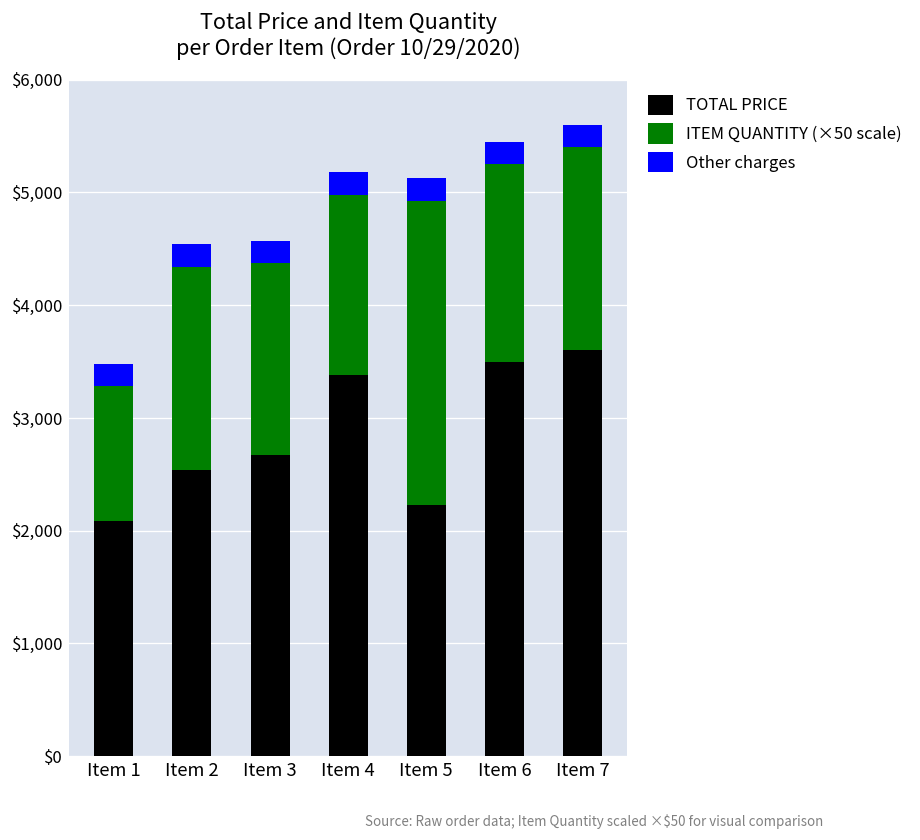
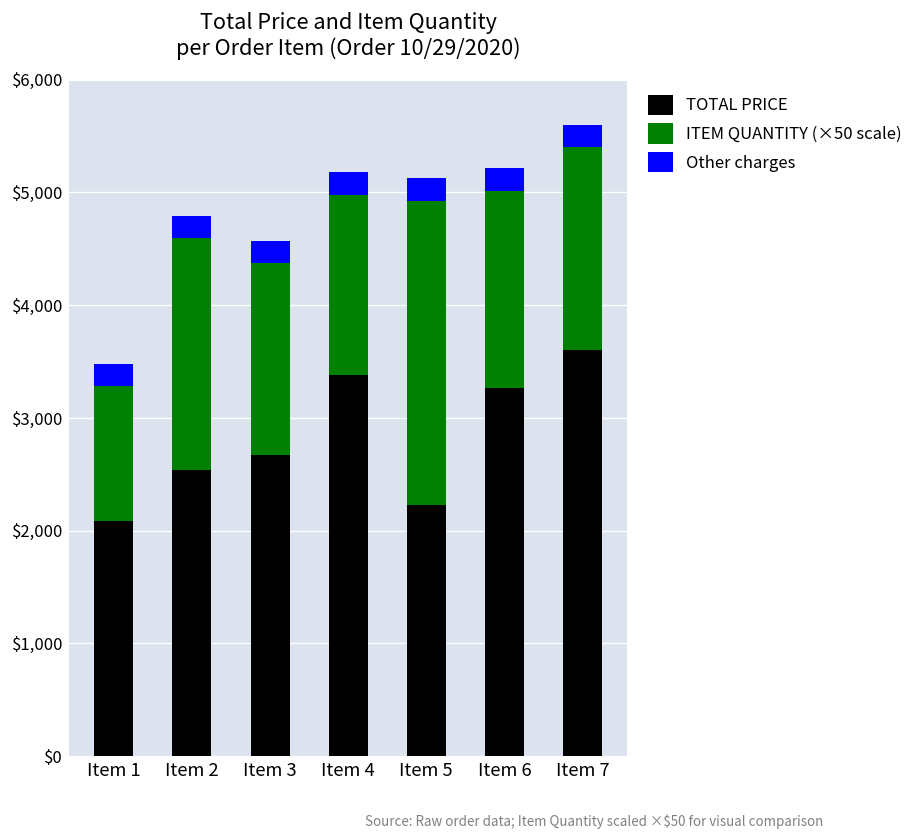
  {
    "TOTAL PRICE": {
      "Item 1": "$2,100",
      "Item 2": "$2,500",
      "Item 3": "$2,700",
      "Item 4": "$3,400",
      "Item 5": "$2,200",
-     "Item 6": "$3,500",
+     "Item 6": "$3,300",
      "Item 7": "$3,600"
    },
    "ITEM QUANTITY (×50 scale)": {
      "Item 1": "$1,200",
-     "Item 2": "$1,800",
+     "Item 2": "$2,100",
      "Item 3": "$1,700",
      "Item 4": "$1,600",
      "Item 5": "$2,700",
      "Item 6": "$1,800",
      "Item 7": "$1,800"
    },
    "Other charges": {
      "Item 1": "$200",
      "Item 2": "$200",
      "Item 3": "$200",
      "Item 4": "$200",
      "Item 5": "$200",
      "Item 6": "$200",
      "Item 7": "$200"
    }
  }
